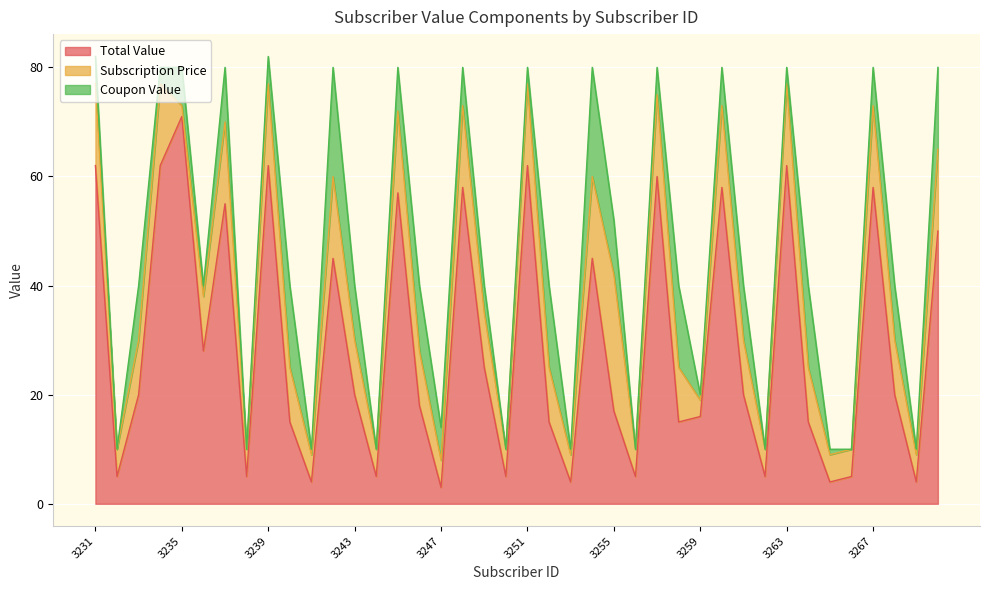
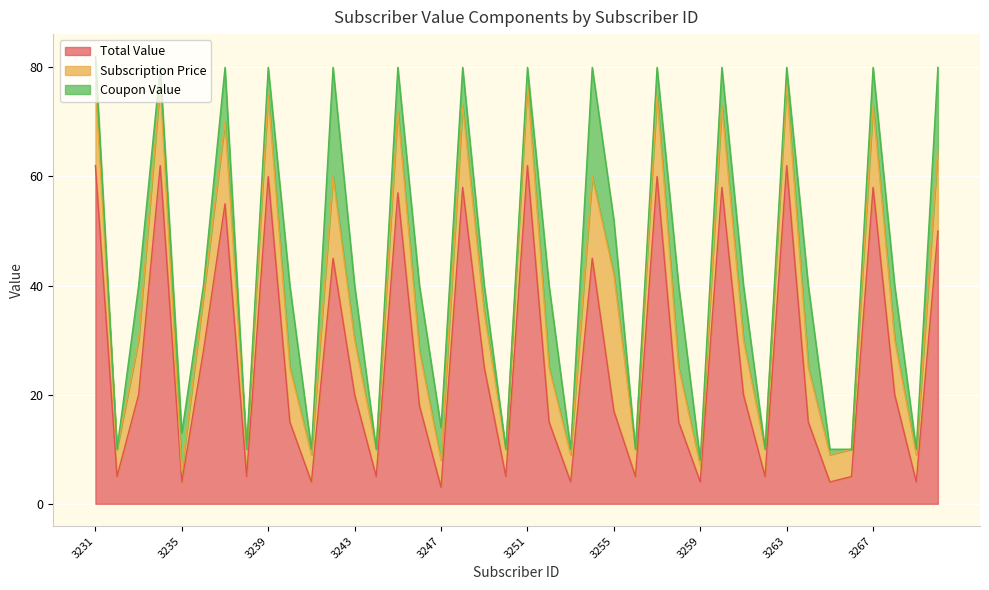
  {
    "Total Value": {
      "3231": 62,
-     "3235": 71,
-     "3239": 62,
+     "3235": 4,
+     "3239": 60,
      "3243": 20,
      "3247": 3,
      "3251": 62,
      "3255": 17,
-     "3259": 16,
+     "3259": 4,
      "3263": 62,
      "3267": 58
    },
    "Subscription Price": {
      "3235": 2,
      "3239": 15,
      "3243": 10,
      "3247": 5,
      "3251": 15,
      "3255": 25,
      "3259": 3,
      "3263": 15,
      "3267": 15
    },
    "Coupon Value": {
      "3239": 5,
      "3243": 10,
      "3247": 6,
      "3251": 3,
      "3255": 10,
      "3259": 1,
      "3263": 3,
      "3267": 7
    }
  }
